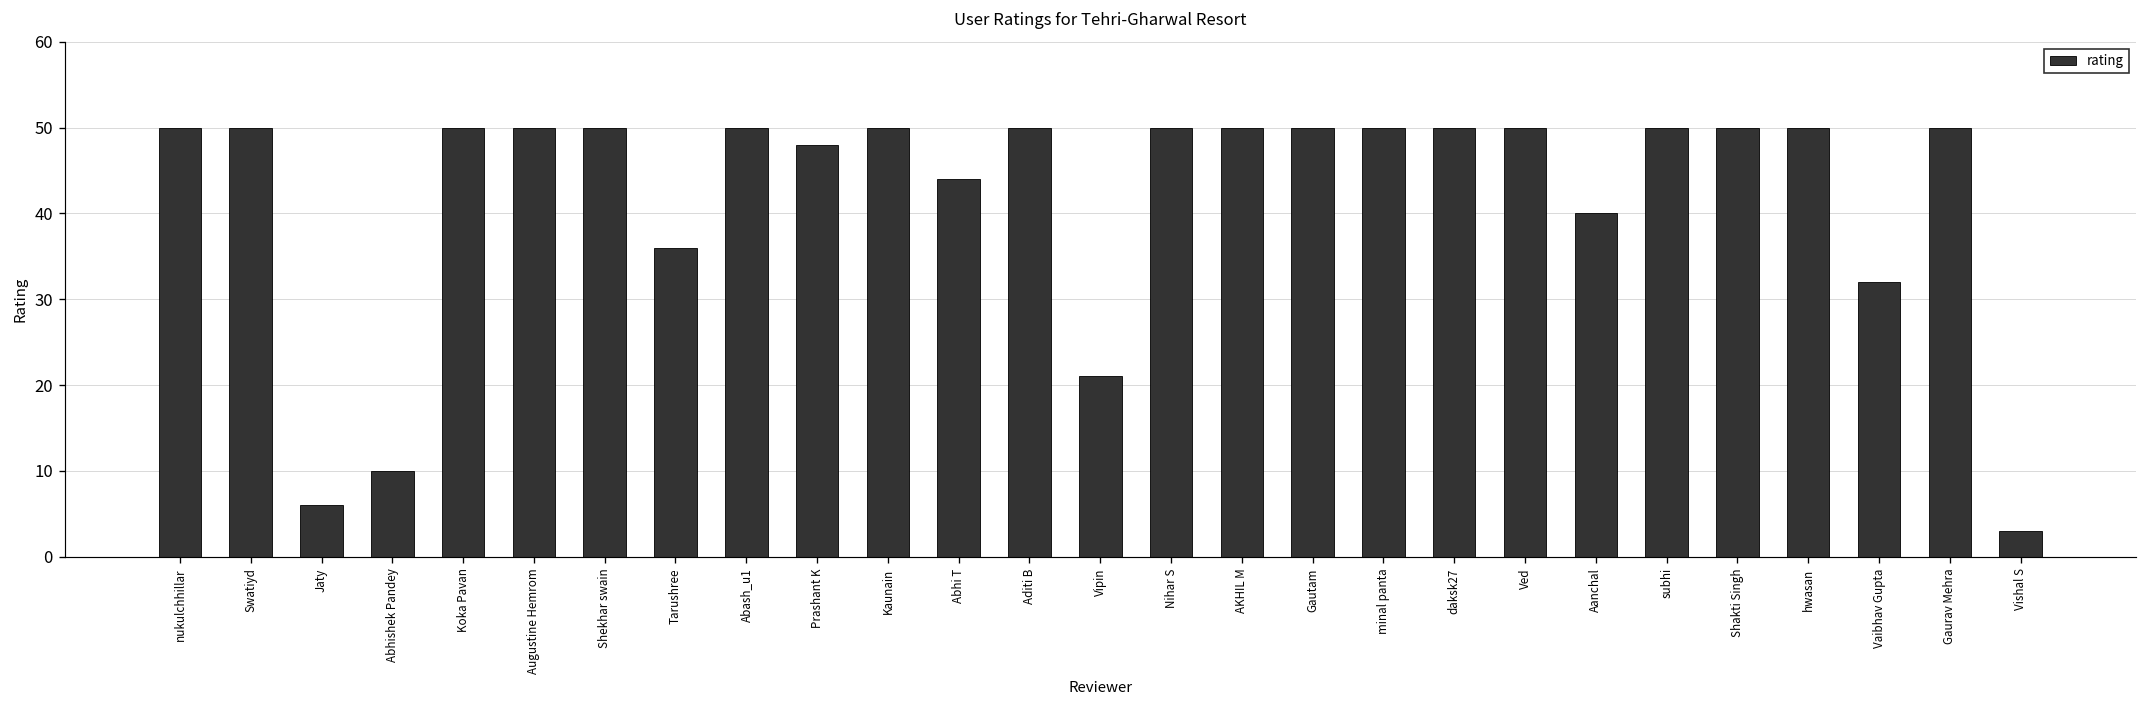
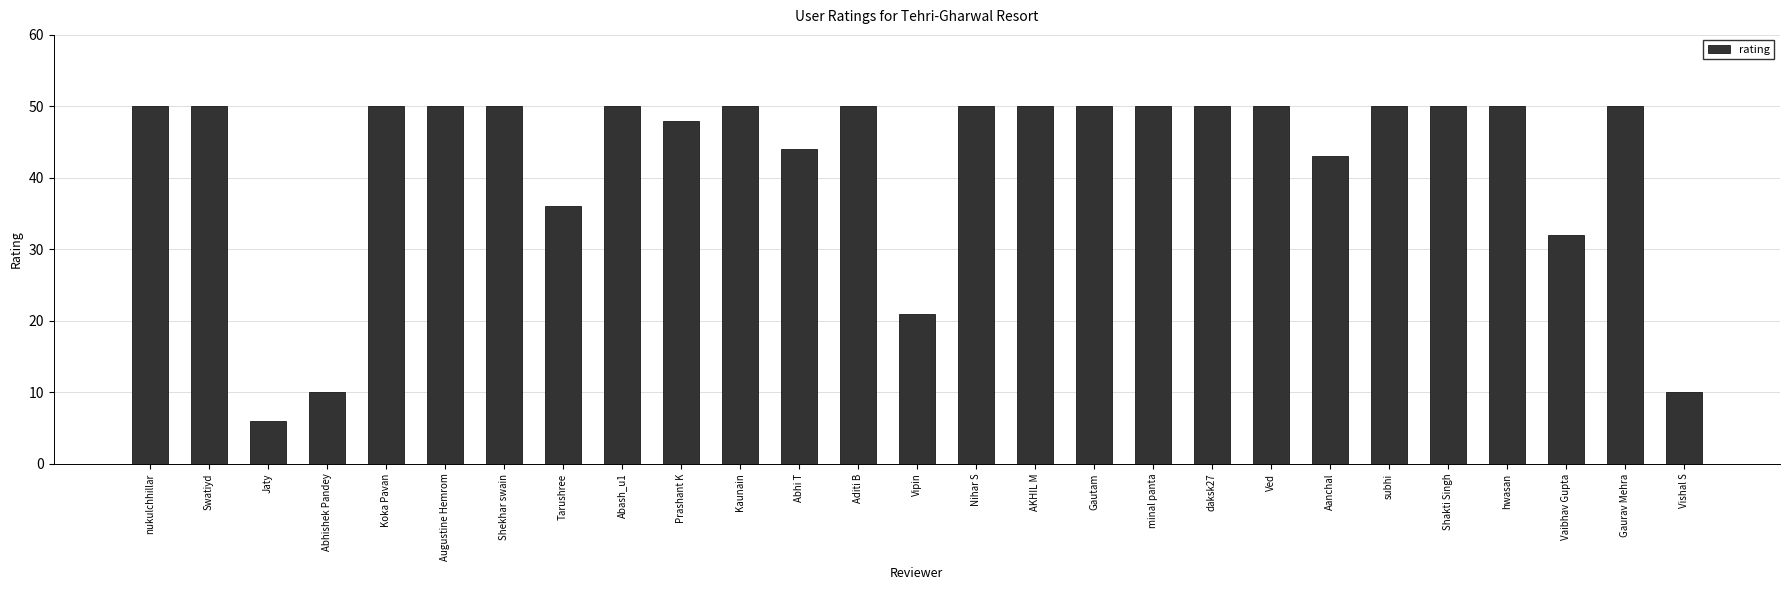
  {
    "nukulchhillar": 50,
    "Swatiyd": 50,
    "Jaty": 6,
    "Abhishek Pandey": 10,
    "Koka Pavan": 50,
    "Augustine Hemrom": 50,
    "Shekhar swain": 50,
    "Tarushree": 36,
    "Abash_u1": 50,
    "Prashant K": 48,
    "Kaunain": 50,
    "Abhi T": 44,
    "Aditi B": 50,
    "Vipin": 21,
    "Nihar S": 50,
    "AKHIL M": 50,
    "Gautam": 50,
    "minal panta": 50,
    "daksk27": 50,
    "Ved": 50,
-   "Aanchal": 40,
+   "Aanchal": 43,
    "subhi": 50,
    "Shakti Singh": 50,
    "hwasan": 50,
    "Vaibhav Gupta": 32,
    "Gaurav Mehra": 50,
-   "Vishal S": 3
+   "Vishal S": 10
  }
